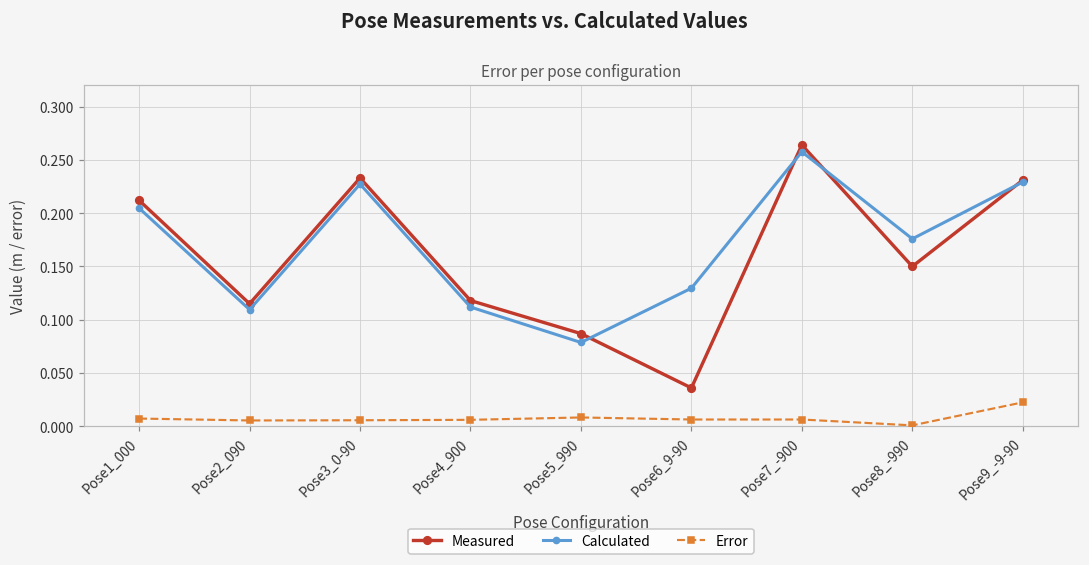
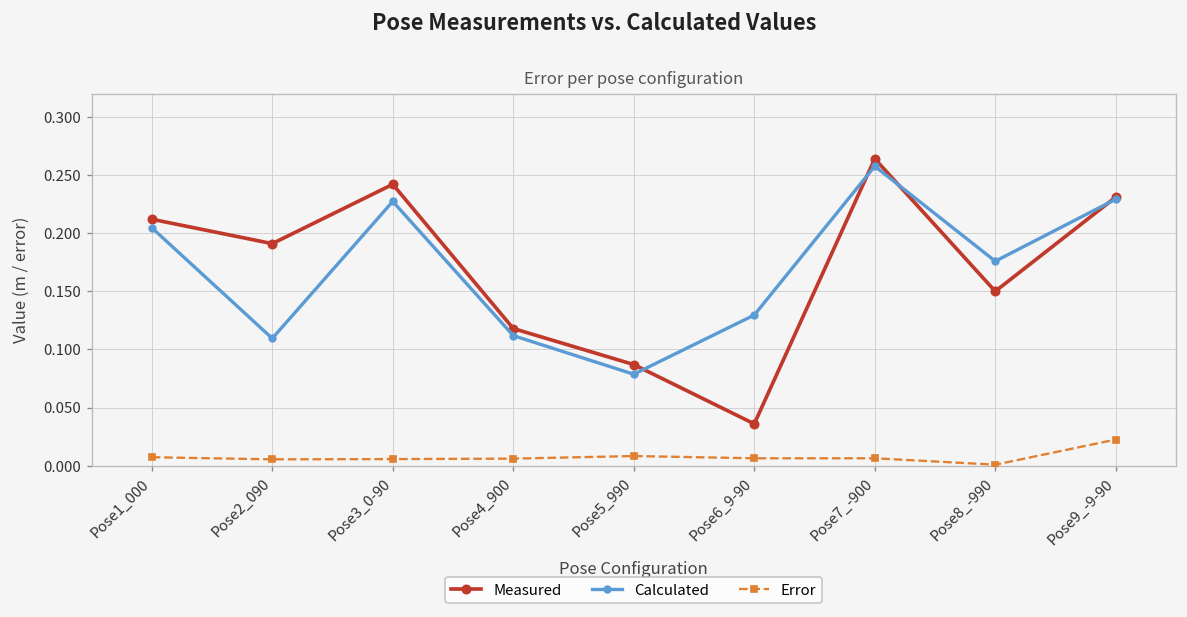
  {
    "Measured": {
      "Pose1_000": 0.21,
-     "Pose2_090": 0.12,
-     "Pose3_0-90": 0.23,
+     "Pose2_090": 0.19,
+     "Pose3_0-90": 0.24,
      "Pose4_900": 0.12,
      "Pose5_990": 0.09,
      "Pose6_9-90": 0.04,
      "Pose7_-900": 0.26,
      "Pose8_-990": 0.15
    },
    "Calculated": {
      "Pose1_000": 0.20,
      "Pose2_090": 0.11,
      "Pose3_0-90": 0.23,
      "Pose4_900": 0.11,
      "Pose5_990": 0.08,
      "Pose6_9-90": 0.13,
      "Pose7_-900": 0.26,
      "Pose8_-990": 0.18
    },
    "Error": {
      "Pose1_000": 0.01,
      "Pose2_090": 0.01,
      "Pose3_0-90": 0.01,
      "Pose4_900": 0.01,
      "Pose5_990": 0.01,
      "Pose6_9-90": 0.01,
      "Pose7_-900": 0.01,
      "Pose8_-990": 0.00,
      "Pose9_-9-90": 0.02
    }
  }
